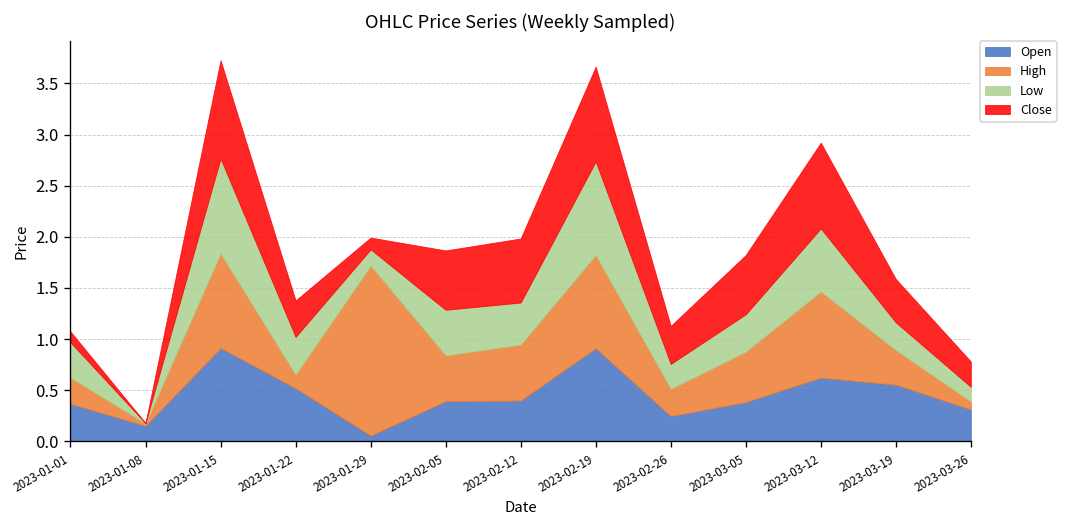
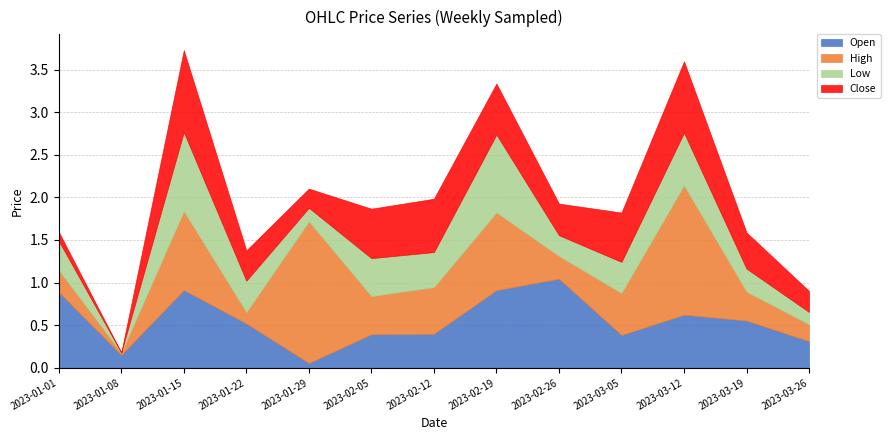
  {
    "Open": {
-     "2023-01-01": 0.4,
+     "2023-01-01": 0.9,
      "2023-01-15": 0.9,
      "2023-01-22": 0.5,
      "2023-01-29": 0.1,
      "2023-02-05": 0.4,
      "2023-02-12": 0.4,
      "2023-02-19": 0.9,
-     "2023-02-26": 0.2,
+     "2023-02-26": 1.0,
      "2023-03-05": 0.4,
      "2023-03-12": 0.6,
      "2023-03-19": 0.6,
      "2023-03-26": 0.3
    },
    "High": {
      "2023-01-01": 0.3,
      "2023-01-15": 0.9,
      "2023-01-22": 0.1,
      "2023-01-29": 1.7,
      "2023-02-05": 0.4,
      "2023-02-12": 0.5,
      "2023-02-19": 0.9,
      "2023-02-26": 0.3,
      "2023-03-05": 0.5,
-     "2023-03-12": 0.8,
+     "2023-03-12": 1.5,
      "2023-03-19": 0.3,
-     "2023-03-26": 0.1
+     "2023-03-26": 0.2
    },
    "Low": {
      "2023-01-01": 0.3,
      "2023-01-15": 0.9,
      "2023-01-22": 0.4,
      "2023-01-29": 0.2,
      "2023-02-05": 0.4,
      "2023-02-12": 0.4,
      "2023-02-19": 0.9,
      "2023-02-26": 0.2,
      "2023-03-05": 0.4,
      "2023-03-12": 0.6,
      "2023-03-19": 0.3,
      "2023-03-26": 0.1
    },
    "Close": {
      "2023-01-01": 0.1,
      "2023-01-15": 1.0,
      "2023-01-22": 0.4,
-     "2023-01-29": 0.1,
+     "2023-01-29": 0.2,
      "2023-02-05": 0.6,
      "2023-02-12": 0.6,
-     "2023-02-19": 0.9,
+     "2023-02-19": 0.6,
      "2023-02-26": 0.4,
      "2023-03-05": 0.6,
      "2023-03-12": 0.8,
      "2023-03-19": 0.4,
      "2023-03-26": 0.2
    }
  }
